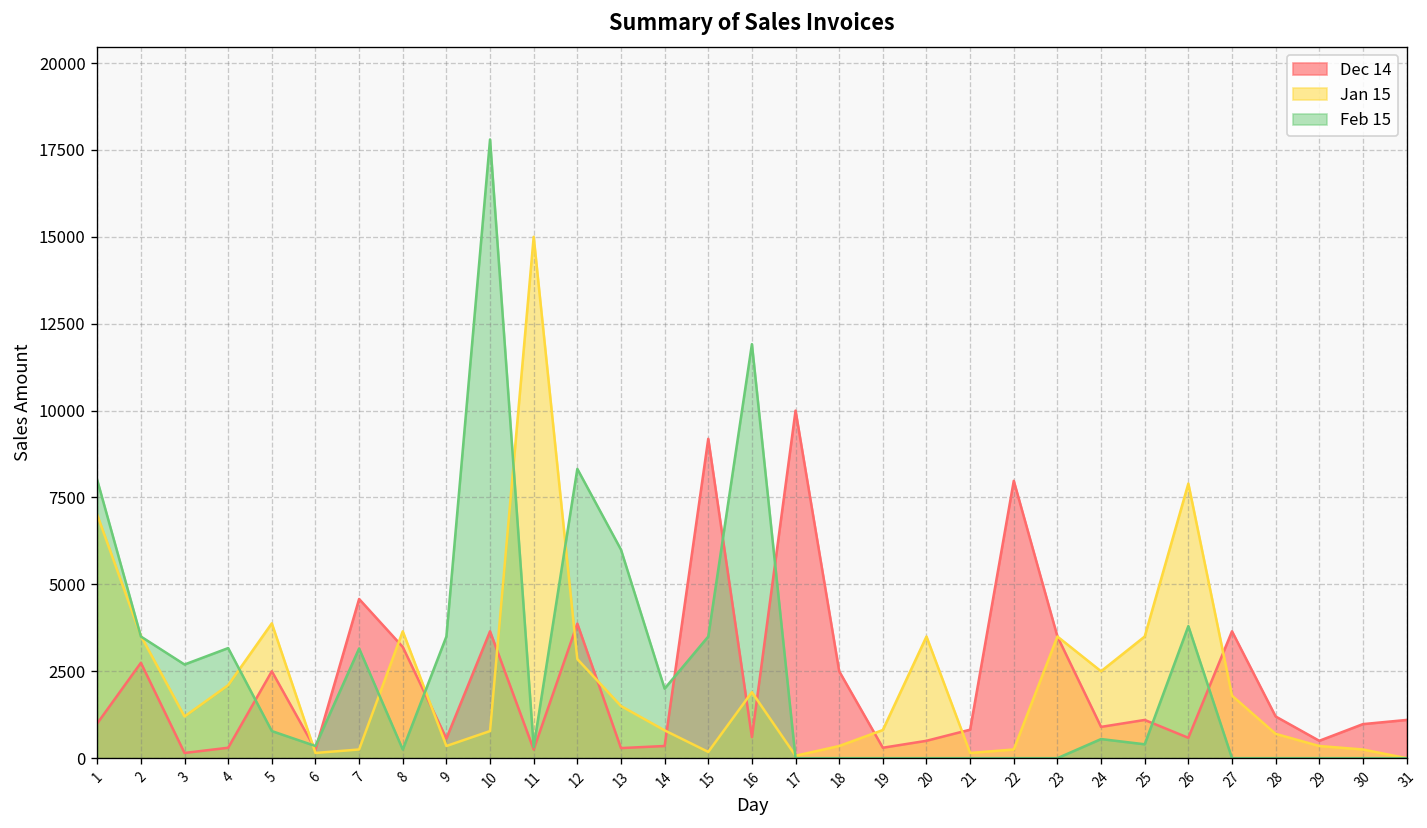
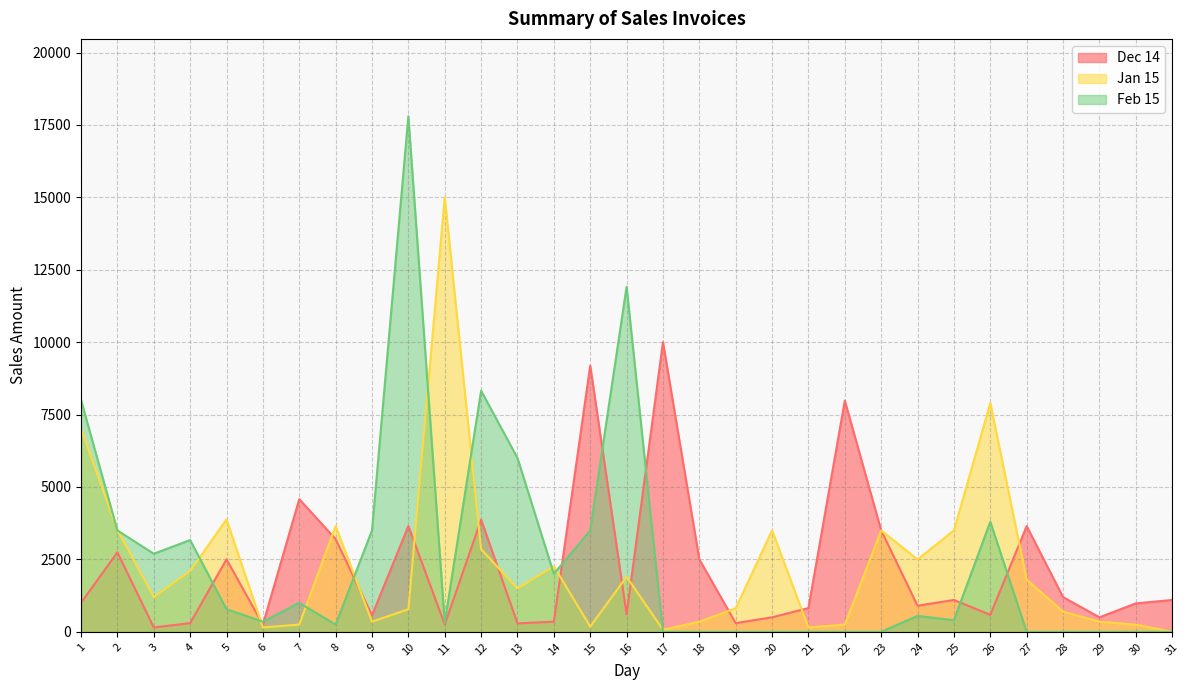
  {
    "Dec 14": {
      "1": 1000,
      "2": 2700,
      "3": 200,
      "4": 300,
      "5": 2500,
      "6": 300,
      "7": 4600,
      "8": 3200,
      "9": 600,
      "10": 3700,
      "12": 3900,
      "13": 300,
      "14": 400,
      "15": 9200,
      "16": 600,
      "17": 10000,
      "18": 2500,
      "19": 300,
      "20": 500,
      "21": 800,
      "22": 8000,
      "24": 900,
      "25": 1100,
      "26": 600,
      "27": 3700,
      "28": 1200,
      "29": 500,
      "30": 1000,
      "31": 1100
    },
    "Jan 15": {
      "1": 7000,
      "3": 1200,
      "4": 2100,
      "5": 3900,
      "6": 200,
      "7": 300,
      "8": 3700,
      "9": 400,
      "10": 800,
      "11": 15000,
      "12": 2900,
      "13": 1500,
-     "14": 800,
+     "14": 2300,
      "15": 200,
      "16": 1900,
      "18": 400,
      "19": 800,
      "20": 3500,
      "21": 200,
      "22": 300,
      "24": 2500,
      "25": 3500,
      "26": 7900,
      "27": 1800,
      "28": 700,
      "29": 400,
      "30": 300
    },
    "Feb 15": {
      "1": 8000,
      "3": 2700,
      "4": 3200,
      "5": 800,
      "6": 400,
-     "7": 3200,
+     "7": 1000,
      "8": 300,
      "9": 3500,
      "10": 17800,
      "12": 8300,
      "13": 6000,
      "14": 2000,
      "15": 3500,
      "16": 11900,
      "18": 0,
      "19": 0,
      "20": 0,
      "21": 0,
      "22": 0,
      "23": 0,
      "24": 600,
      "25": 400,
      "26": 3800,
      "27": 0,
      "28": 0,
      "29": 0,
      "30": 0
    }
  }
